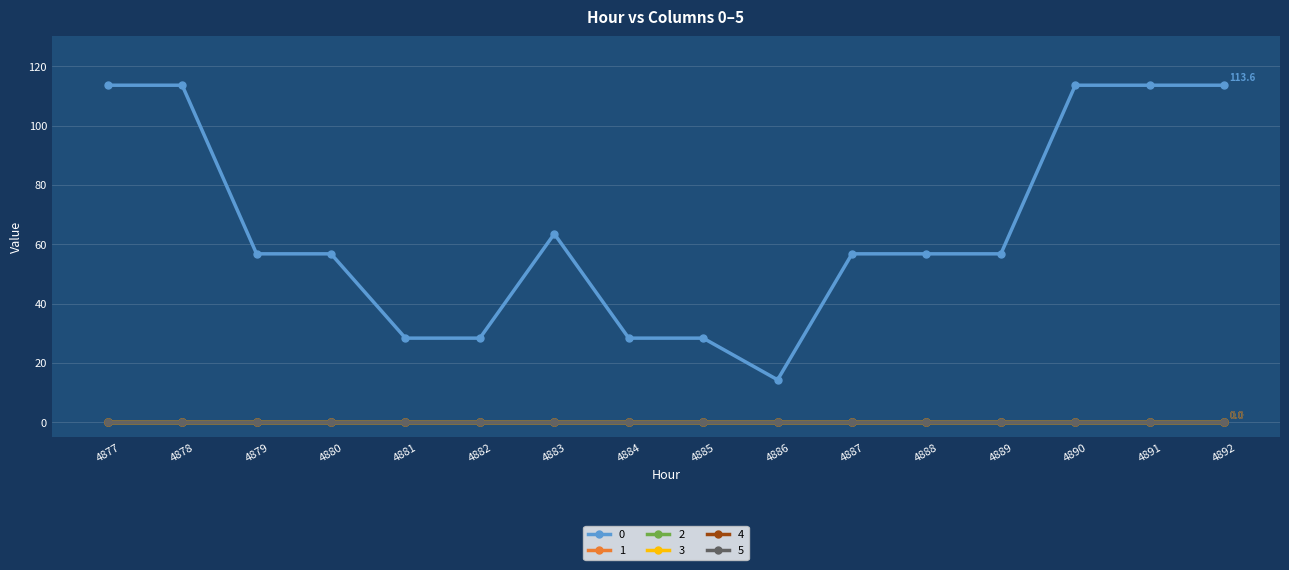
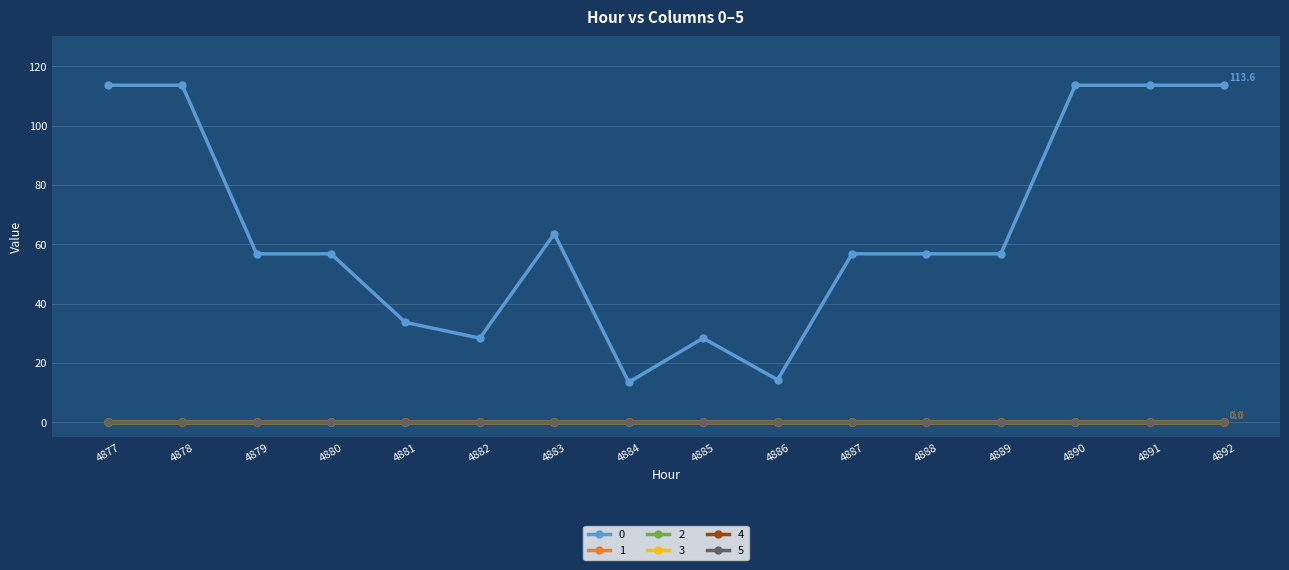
  {
    "0": {
      "4877": 114,
      "4878": 114,
      "4879": 57,
      "4880": 57,
-     "4881": 28,
+     "4881": 34,
      "4882": 28,
      "4883": 64,
-     "4884": 28,
+     "4884": 14,
      "4885": 28,
      "4886": 14,
      "4887": 57,
      "4888": 57,
      "4889": 57,
      "4890": 114,
      "4891": 114
    },
    "5": {
      "4877": 0,
      "4878": 0,
      "4879": 0,
      "4880": 0,
      "4881": 0,
      "4882": 0,
      "4883": 0,
      "4884": 0,
      "4885": 0,
      "4886": 0,
      "4887": 0,
      "4888": 0,
      "4889": 0,
      "4890": 0,
      "4891": 0
    }
  }
